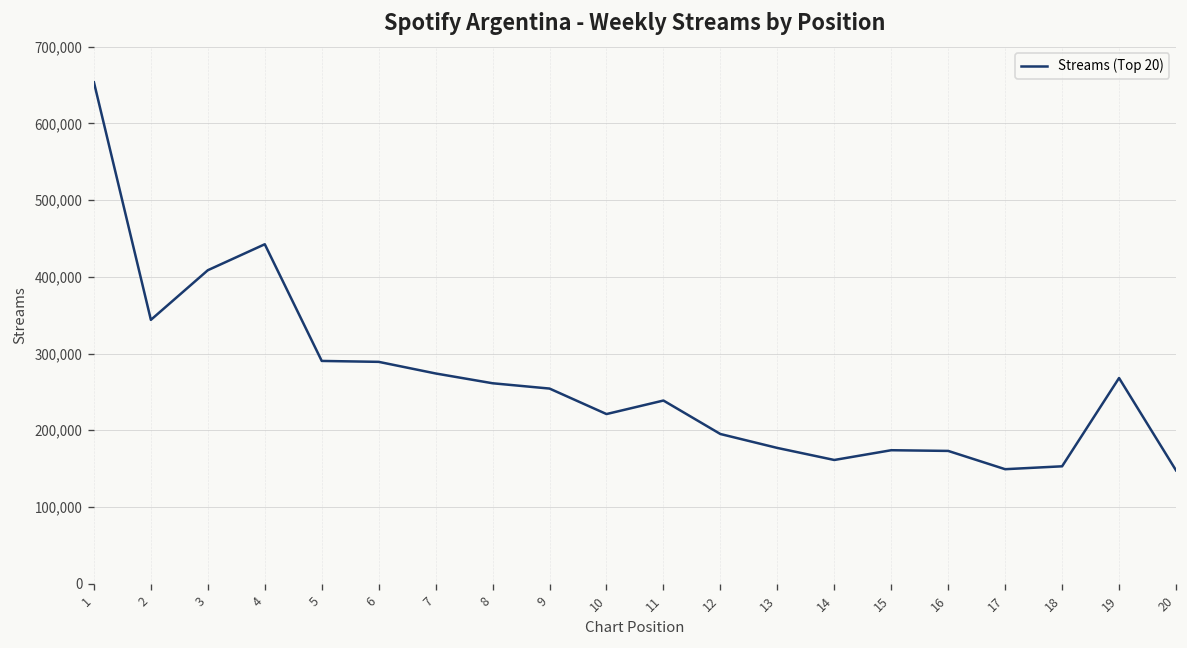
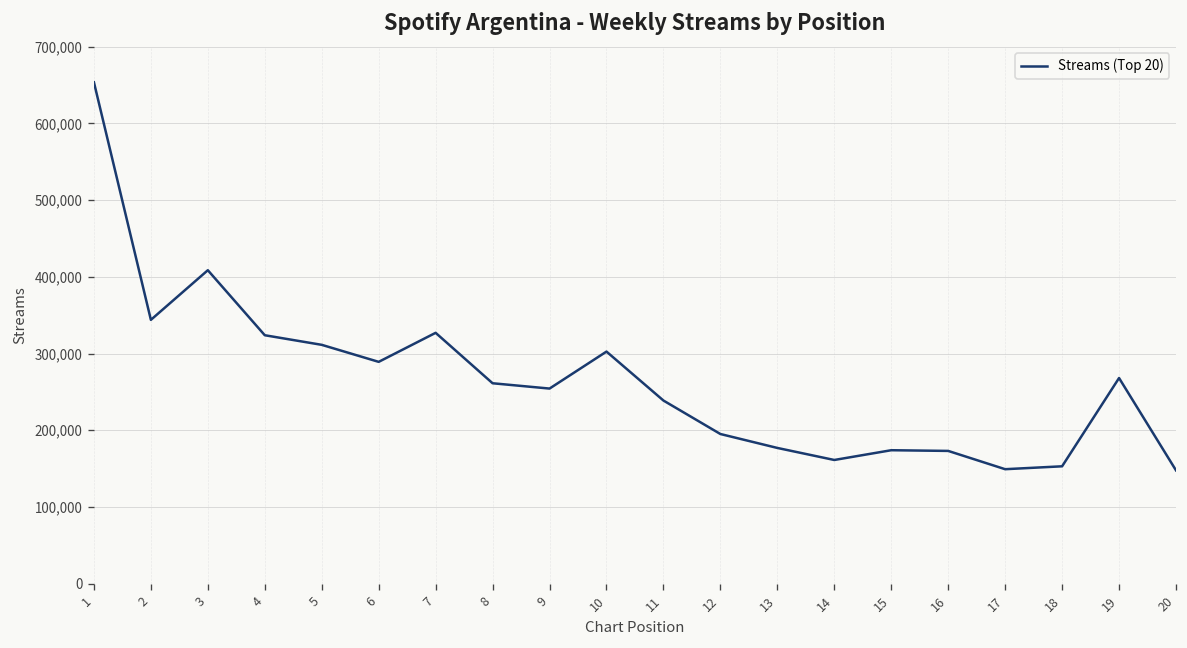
  {
    "1": "650,000",
    "2": "340,000",
    "3": "410,000",
-   "4": "440,000",
-   "5": "290,000",
+   "4": "320,000",
+   "5": "310,000",
    "6": "290,000",
-   "7": "270,000",
+   "7": "330,000",
    "8": "260,000",
    "9": "250,000",
-   "10": "220,000",
+   "10": "300,000",
    "11": "240,000",
    "12": "200,000",
    "13": "180,000",
    "14": "160,000",
    "15": "170,000",
    "16": "170,000",
    "17": "150,000",
    "18": "150,000",
    "19": "270,000",
    "20": "150,000"
  }
